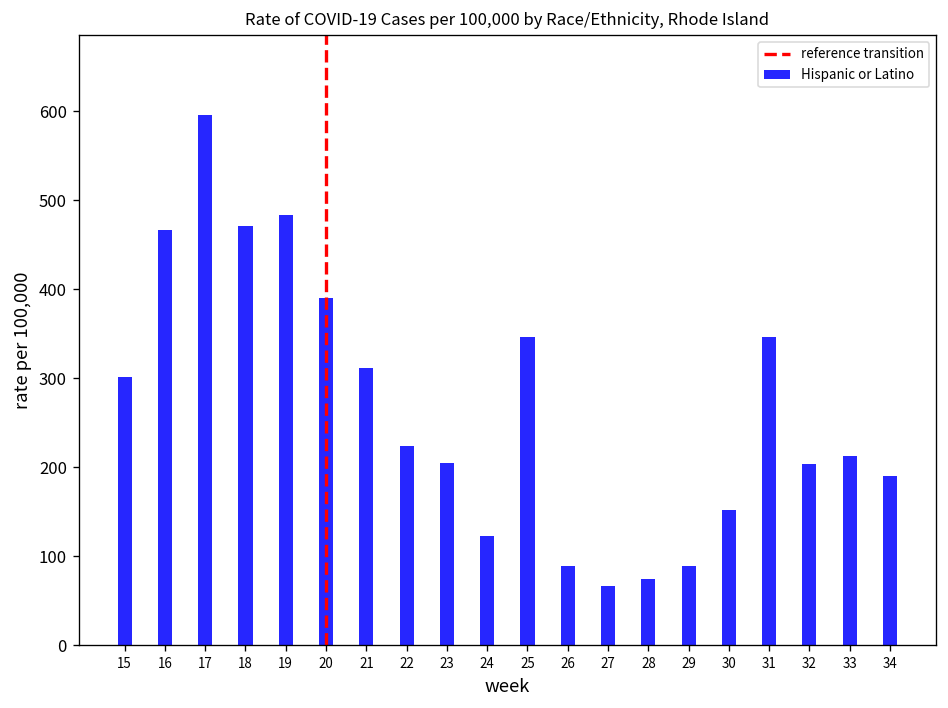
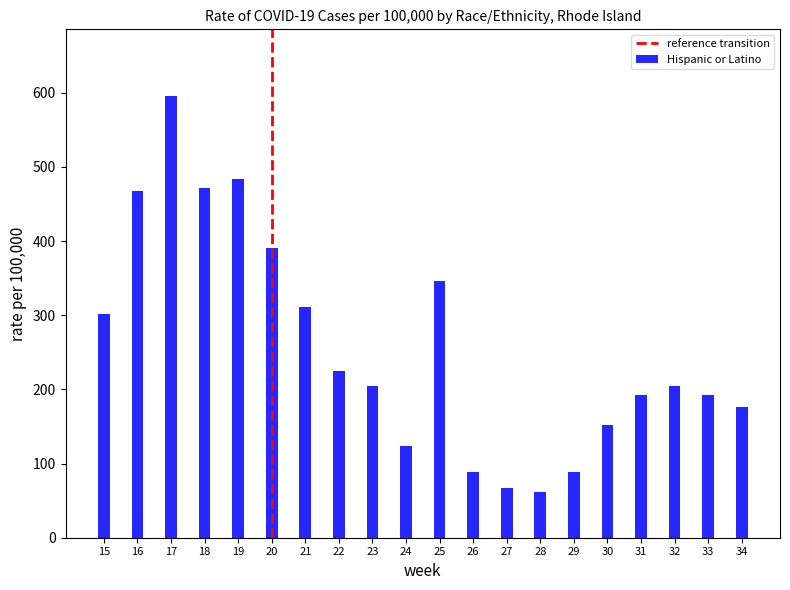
  {
    "15": 300,
    "16": 470,
    "17": 600,
    "18": 470,
    "19": 480,
    "20": 390,
    "21": 310,
    "22": 220,
    "23": 210,
    "24": 120,
    "25": 350,
    "26": 90,
    "27": 70,
-   "28": 70,
+   "28": 60,
    "29": 90,
    "30": 150,
-   "31": 350,
+   "31": 190,
    "32": 200,
-   "33": 210,
-   "34": 190
+   "33": 190,
+   "34": 180
  }
